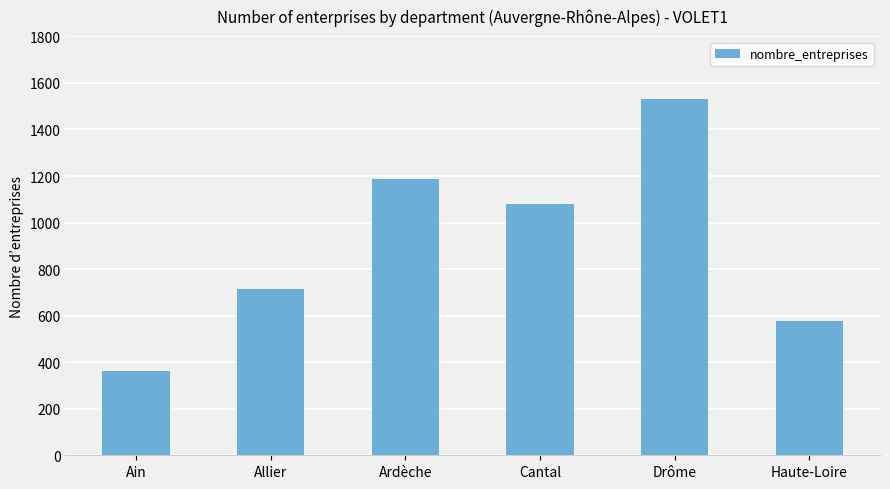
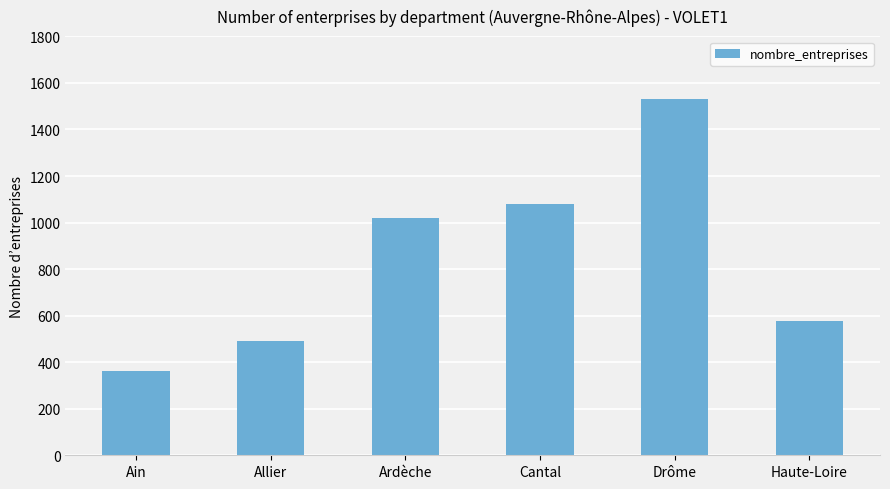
  {
    "Ain": 360,
-   "Allier": 720,
-   "Ardèche": 1190,
+   "Allier": 490,
+   "Ardèche": 1020,
    "Cantal": 1080,
    "Drôme": 1530,
    "Haute-Loire": 580
  }
